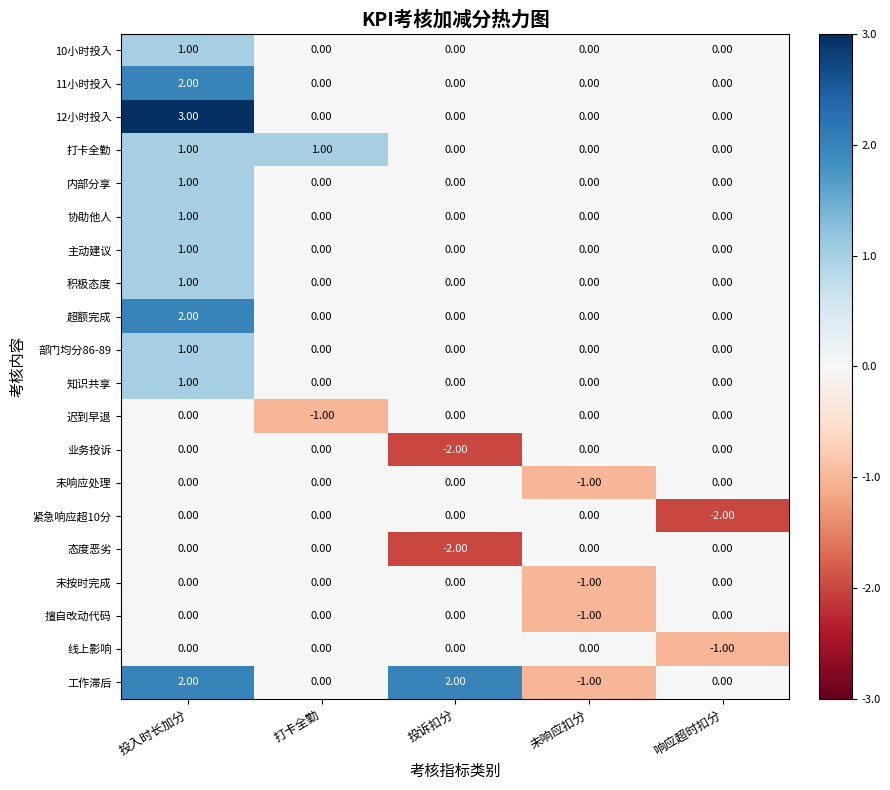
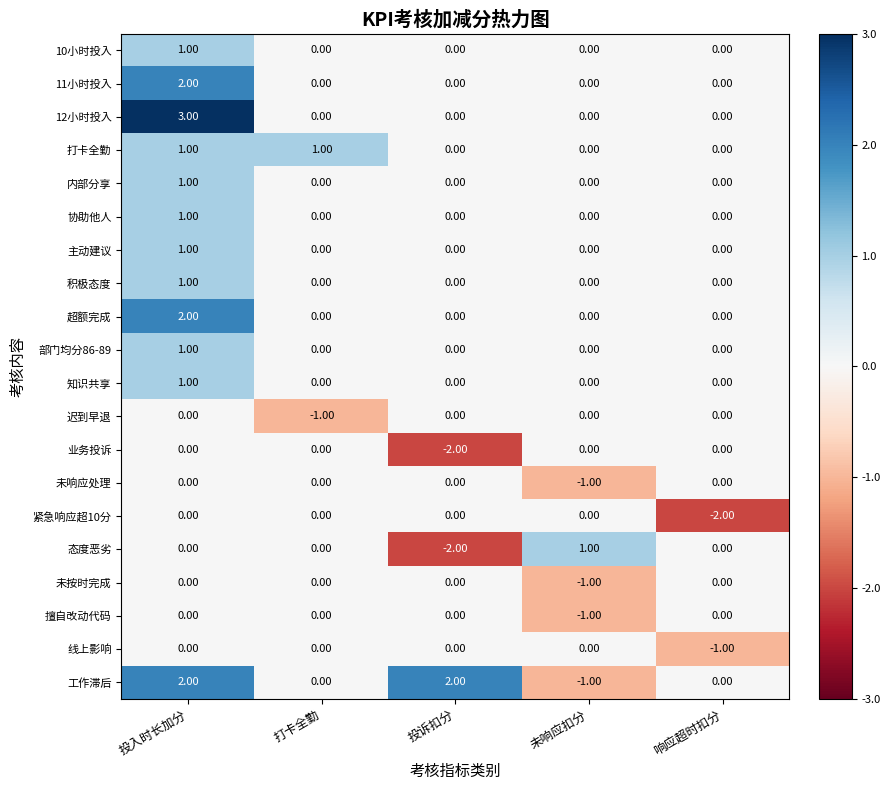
  {
    "10小时投入": {
      "投入时长加分": 1.00,
      "打卡全勤": 0.00,
      "投诉扣分": 0.00,
      "未响应扣分": 0.00,
      "响应超时扣分": 0.00
    },
    "11小时投入": {
      "投入时长加分": 2.00,
      "打卡全勤": 0.00,
      "投诉扣分": 0.00,
      "未响应扣分": 0.00,
      "响应超时扣分": 0.00
    },
    "12小时投入": {
      "投入时长加分": 3.00,
      "打卡全勤": 0.00,
      "投诉扣分": 0.00,
      "未响应扣分": 0.00,
      "响应超时扣分": 0.00
    },
    "打卡全勤": {
      "投入时长加分": 1.00,
      "打卡全勤": 1.00,
      "投诉扣分": 0.00,
      "未响应扣分": 0.00,
      "响应超时扣分": 0.00
    },
    "内部分享": {
      "投入时长加分": 1.00,
      "打卡全勤": 0.00,
      "投诉扣分": 0.00,
      "未响应扣分": 0.00,
      "响应超时扣分": 0.00
    },
    "协助他人": {
      "投入时长加分": 1.00,
      "打卡全勤": 0.00,
      "投诉扣分": 0.00,
      "未响应扣分": 0.00,
      "响应超时扣分": 0.00
    },
    "主动建议": {
      "投入时长加分": 1.00,
      "打卡全勤": 0.00,
      "投诉扣分": 0.00,
      "未响应扣分": 0.00,
      "响应超时扣分": 0.00
    },
    "积极态度": {
      "投入时长加分": 1.00,
      "打卡全勤": 0.00,
      "投诉扣分": 0.00,
      "未响应扣分": 0.00,
      "响应超时扣分": 0.00
    },
    "超额完成": {
      "投入时长加分": 2.00,
      "打卡全勤": 0.00,
      "投诉扣分": 0.00,
      "未响应扣分": 0.00,
      "响应超时扣分": 0.00
    },
    "部门均分86-89": {
      "投入时长加分": 1.00,
      "打卡全勤": 0.00,
      "投诉扣分": 0.00,
      "未响应扣分": 0.00,
      "响应超时扣分": 0.00
    },
    "知识共享": {
      "投入时长加分": 1.00,
      "打卡全勤": 0.00,
      "投诉扣分": 0.00,
      "未响应扣分": 0.00,
      "响应超时扣分": 0.00
    },
    "迟到早退": {
      "投入时长加分": 0.00,
      "打卡全勤": -1.00,
      "投诉扣分": 0.00,
      "未响应扣分": 0.00,
      "响应超时扣分": 0.00
    },
    "业务投诉": {
      "投入时长加分": 0.00,
      "打卡全勤": 0.00,
      "投诉扣分": -2.00,
      "未响应扣分": 0.00,
      "响应超时扣分": 0.00
    },
    "未响应处理": {
      "投入时长加分": 0.00,
      "打卡全勤": 0.00,
      "投诉扣分": 0.00,
      "未响应扣分": -1.00,
      "响应超时扣分": 0.00
    },
    "紧急响应超10分": {
      "投入时长加分": 0.00,
      "打卡全勤": 0.00,
      "投诉扣分": 0.00,
      "未响应扣分": 0.00,
      "响应超时扣分": -2.00
    },
    "态度恶劣": {
      "投入时长加分": 0.00,
      "打卡全勤": 0.00,
      "投诉扣分": -2.00,
-     "未响应扣分": 0.00,
+     "未响应扣分": 1.00,
      "响应超时扣分": 0.00
    },
    "未按时完成": {
      "投入时长加分": 0.00,
      "打卡全勤": 0.00,
      "投诉扣分": 0.00,
      "未响应扣分": -1.00,
      "响应超时扣分": 0.00
    },
    "擅自改动代码": {
      "投入时长加分": 0.00,
      "打卡全勤": 0.00,
      "投诉扣分": 0.00,
      "未响应扣分": -1.00,
      "响应超时扣分": 0.00
    },
    "线上影响": {
      "投入时长加分": 0.00,
      "打卡全勤": 0.00,
      "投诉扣分": 0.00,
      "未响应扣分": 0.00,
      "响应超时扣分": -1.00
    },
    "工作滞后": {
      "投入时长加分": 2.00,
      "打卡全勤": 0.00,
      "投诉扣分": 2.00,
      "未响应扣分": -1.00,
      "响应超时扣分": 0.00
    }
  }
